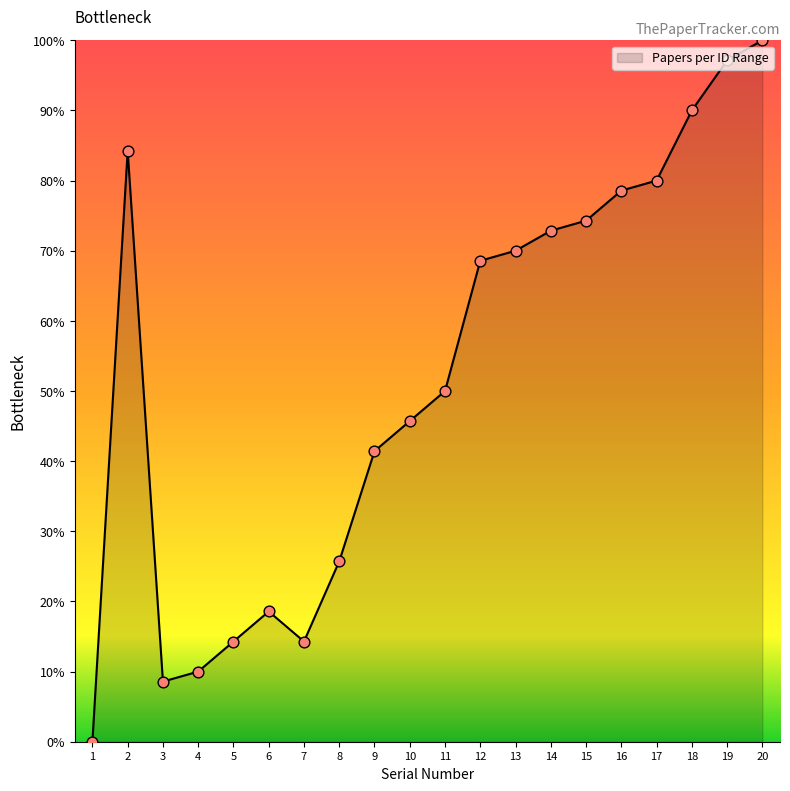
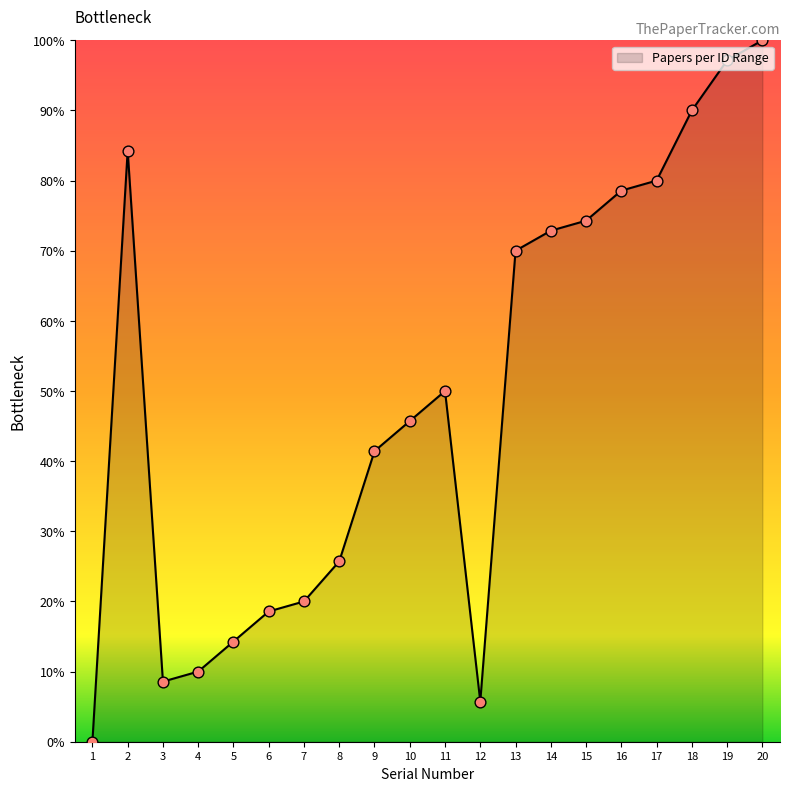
  {
    "1": "0%",
    "2": "84%",
    "3": "9%",
    "4": "10%",
    "5": "14%",
    "6": "19%",
-   "7": "14%",
+   "7": "20%",
    "8": "26%",
    "9": "41%",
    "10": "46%",
    "11": "50%",
-   "12": "69%",
+   "12": "6%",
    "13": "70%",
    "14": "73%",
    "15": "74%",
    "16": "79%",
    "17": "80%",
    "18": "90%",
    "20": "100%"
  }
